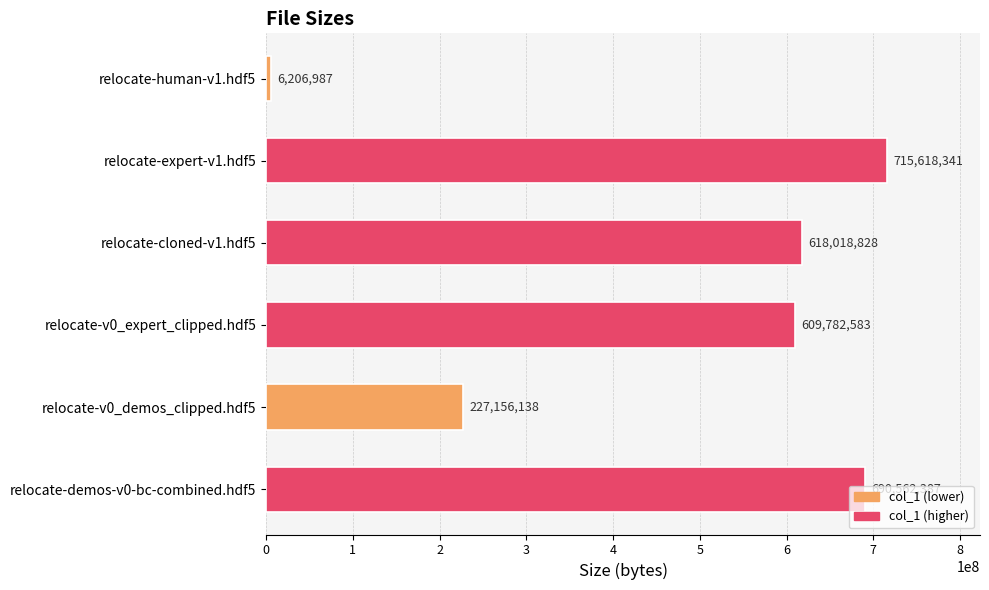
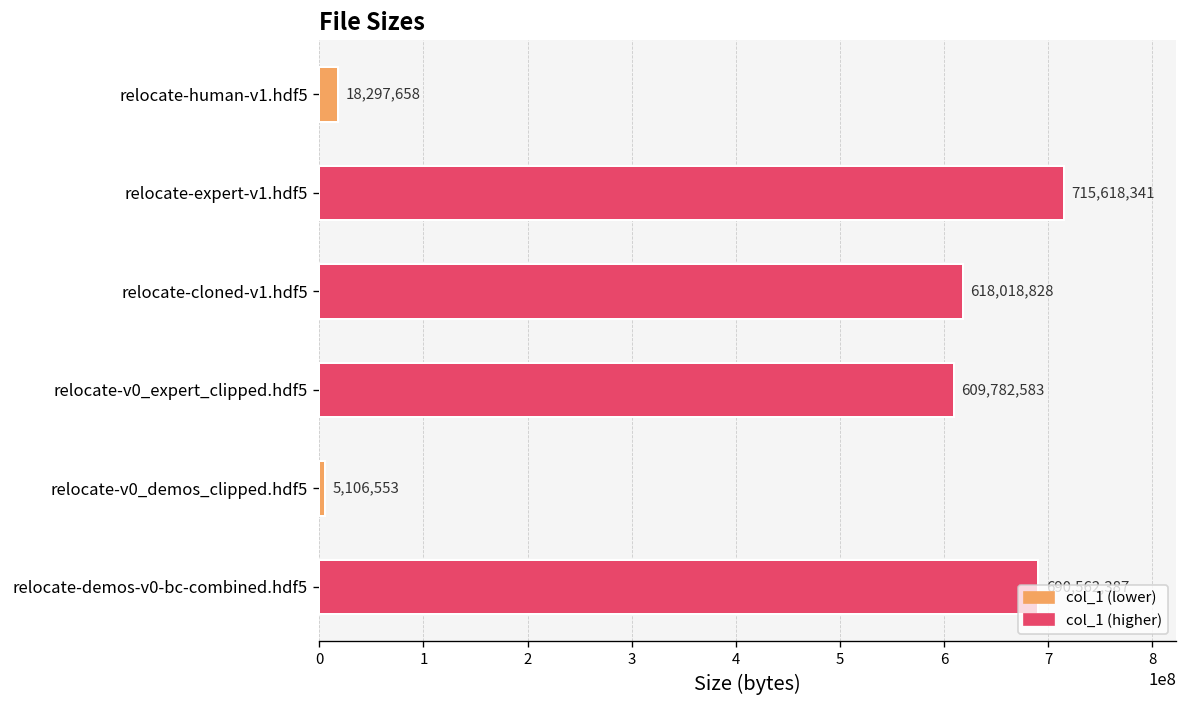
  {
-   "relocate-human-v1.hdf5": "6,206,987",
+   "relocate-human-v1.hdf5": "18,297,658",
    "relocate-expert-v1.hdf5": "715,618,341",
    "relocate-cloned-v1.hdf5": "618,018,828",
    "relocate-v0_expert_clipped.hdf5": "609,782,583",
-   "relocate-v0_demos_clipped.hdf5": "227,156,138"
+   "relocate-v0_demos_clipped.hdf5": "5,106,553"
  }
